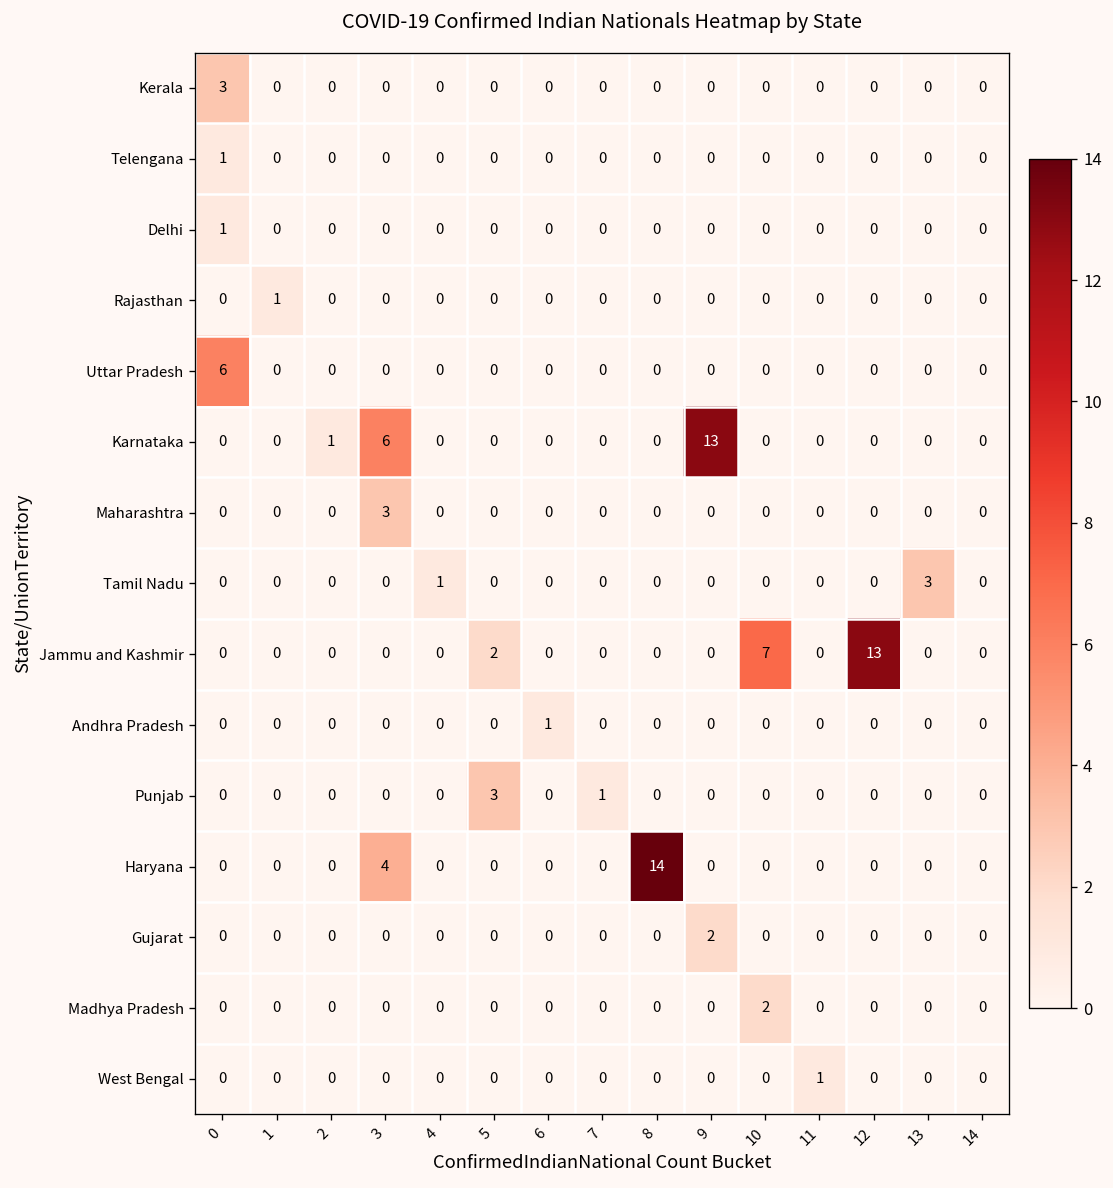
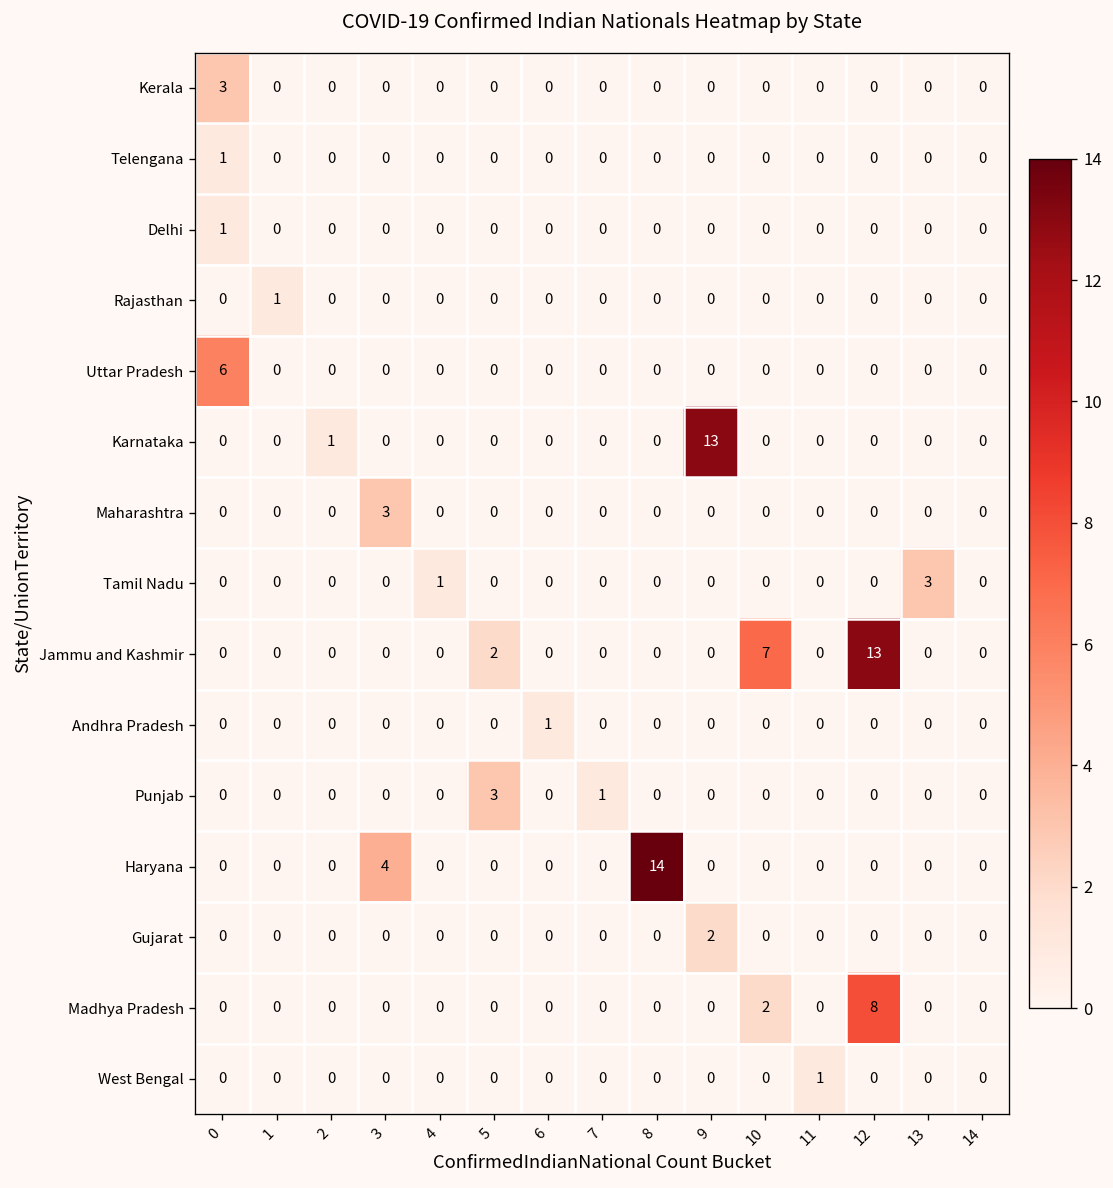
  {
    "Karnataka": {
      "0": 0,
      "1": 0,
      "2": 1,
-     "3": 6,
+     "3": 0,
      "4": 0,
      "5": 0,
      "6": 0,
      "7": 0,
      "8": 0,
      "9": 13,
      "10": 0,
      "11": 0,
      "12": 0,
      "13": 0,
      "14": 0
    },
    "Madhya Pradesh": {
      "0": 0,
      "1": 0,
      "2": 0,
      "3": 0,
      "4": 0,
      "5": 0,
      "6": 0,
      "7": 0,
      "8": 0,
      "9": 0,
      "10": 2,
      "11": 0,
-     "12": 0,
+     "12": 8,
      "13": 0,
      "14": 0
    }
  }
